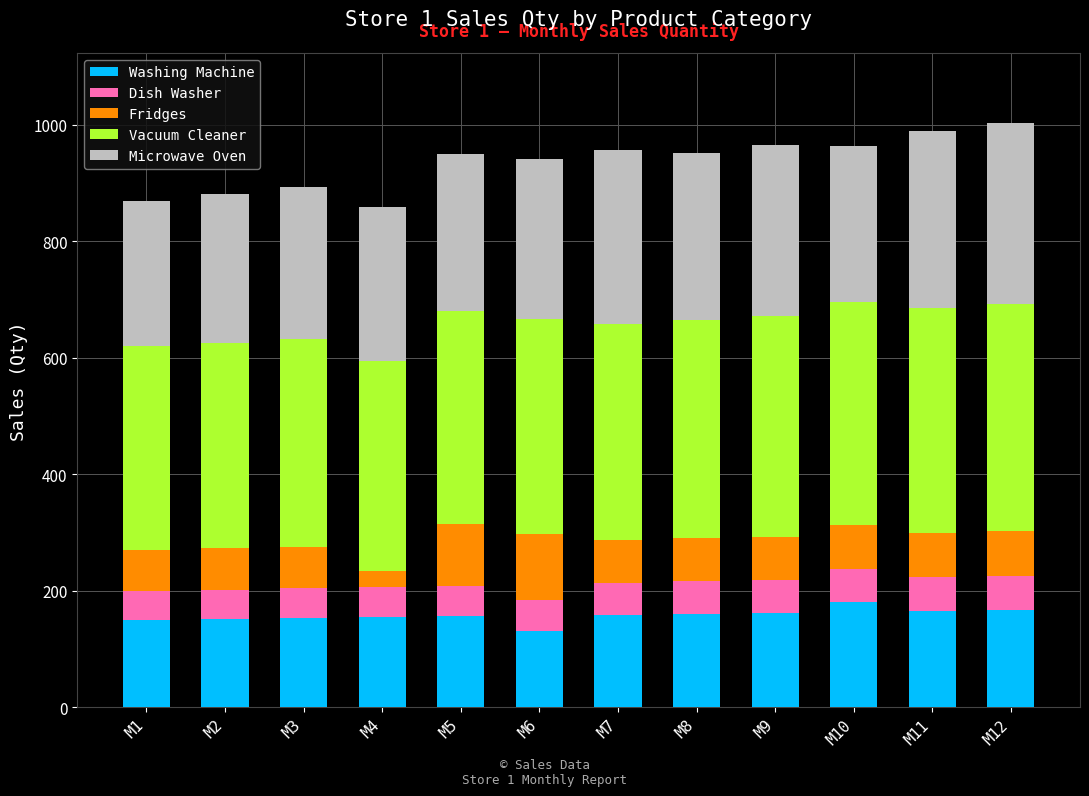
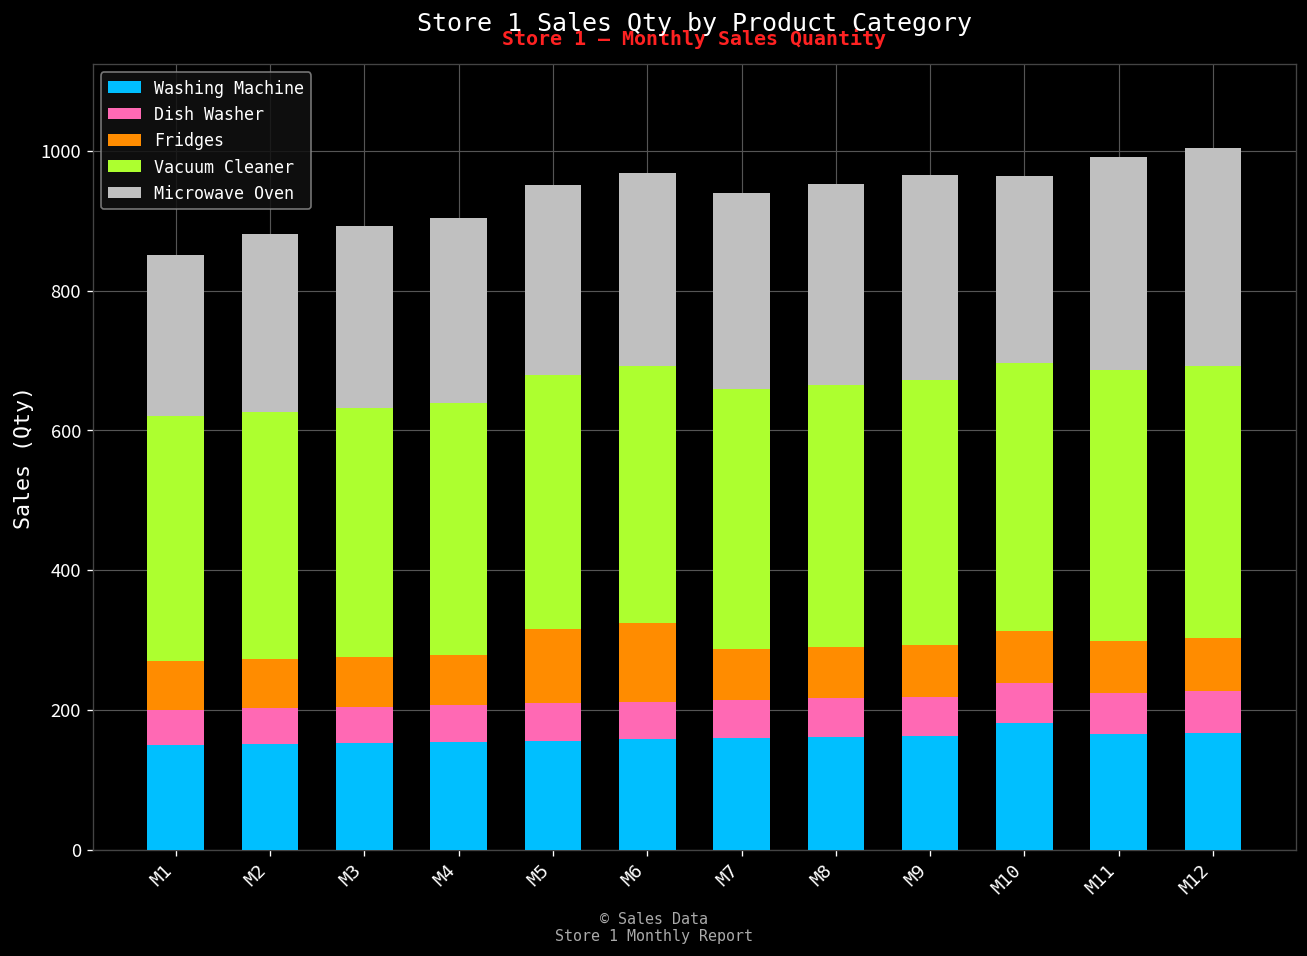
  {
    "Washing Machine": {
      "M1": 150,
      "M2": 150,
      "M3": 150,
      "M4": 150,
      "M5": 160,
-     "M6": 130,
+     "M6": 160,
      "M7": 160,
      "M8": 160,
      "M9": 160,
      "M10": 180,
      "M11": 170,
      "M12": 170
    },
    "Dish Washer": {
      "M1": 50,
      "M2": 50,
      "M3": 50,
      "M4": 50,
      "M5": 50,
      "M6": 50,
      "M7": 50,
      "M8": 60,
      "M9": 60,
      "M10": 60,
      "M11": 60,
      "M12": 60
    },
    "Fridges": {
      "M1": 70,
      "M2": 70,
      "M3": 70,
-     "M4": 30,
+     "M4": 70,
      "M5": 110,
      "M6": 110,
      "M7": 70,
      "M8": 70,
      "M9": 70,
      "M10": 70,
      "M11": 80,
      "M12": 80
    },
    "Vacuum Cleaner": {
      "M1": 350,
      "M2": 350,
      "M3": 360,
      "M4": 360,
      "M5": 360,
      "M6": 370,
      "M7": 370,
      "M8": 380,
      "M9": 380,
      "M10": 380,
      "M11": 390,
      "M12": 390
    },
    "Microwave Oven": {
-     "M1": 250,
+     "M1": 230,
      "M2": 260,
      "M3": 260,
      "M4": 270,
      "M5": 270,
      "M6": 280,
-     "M7": 300,
+     "M7": 280,
      "M8": 290,
      "M9": 290,
      "M10": 270,
      "M11": 300,
      "M12": 310
    }
  }
